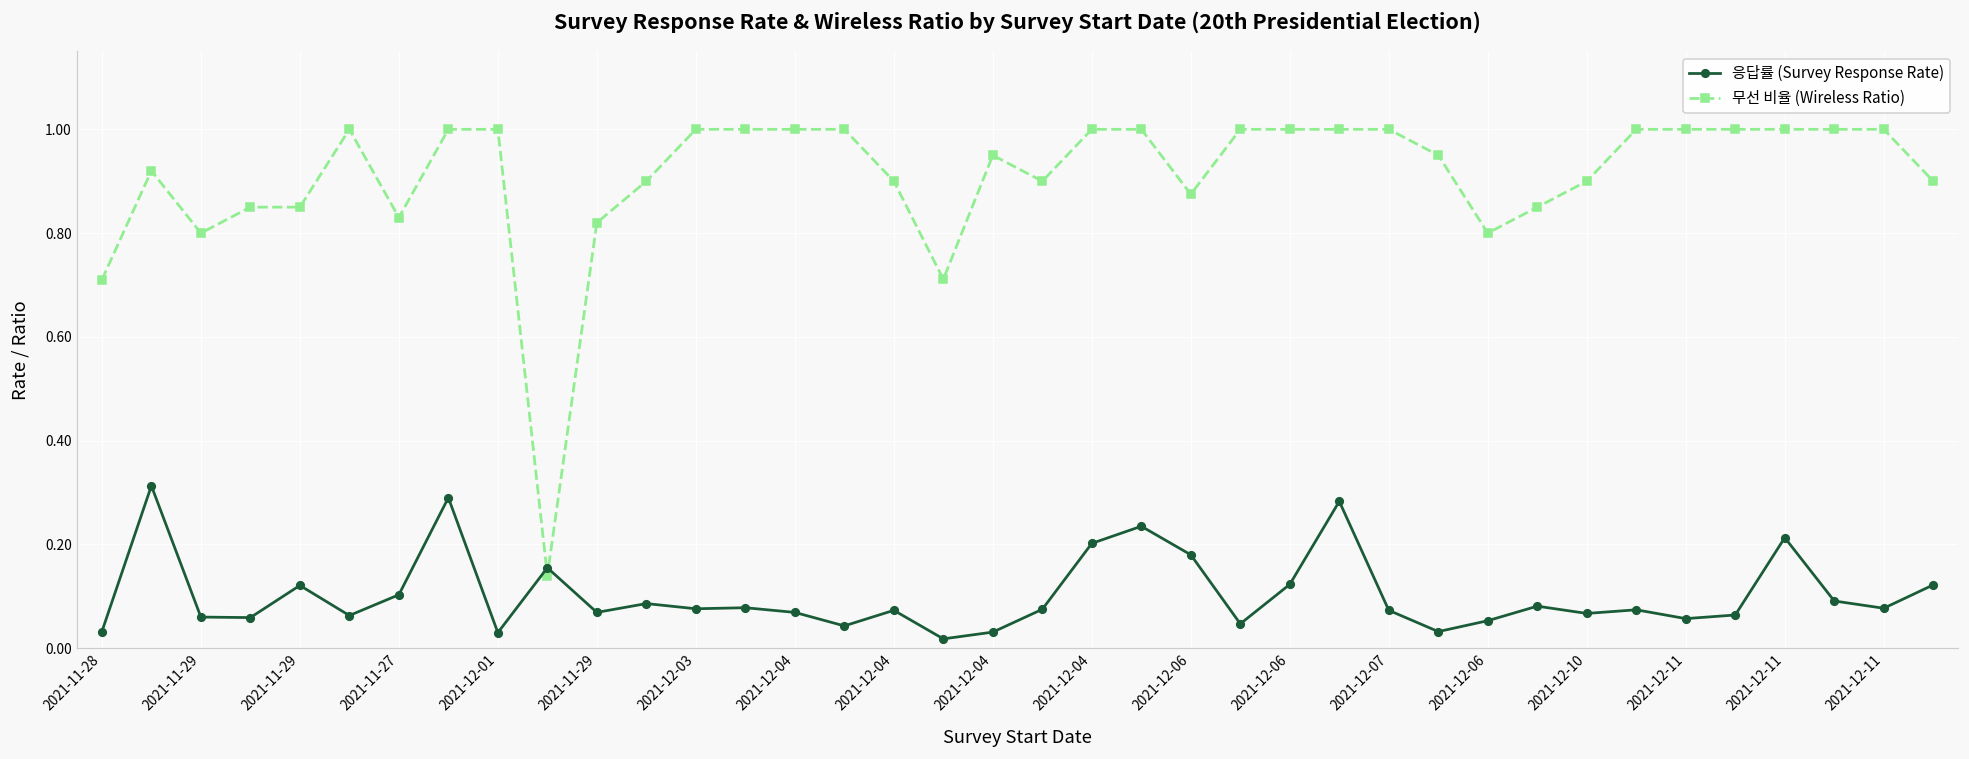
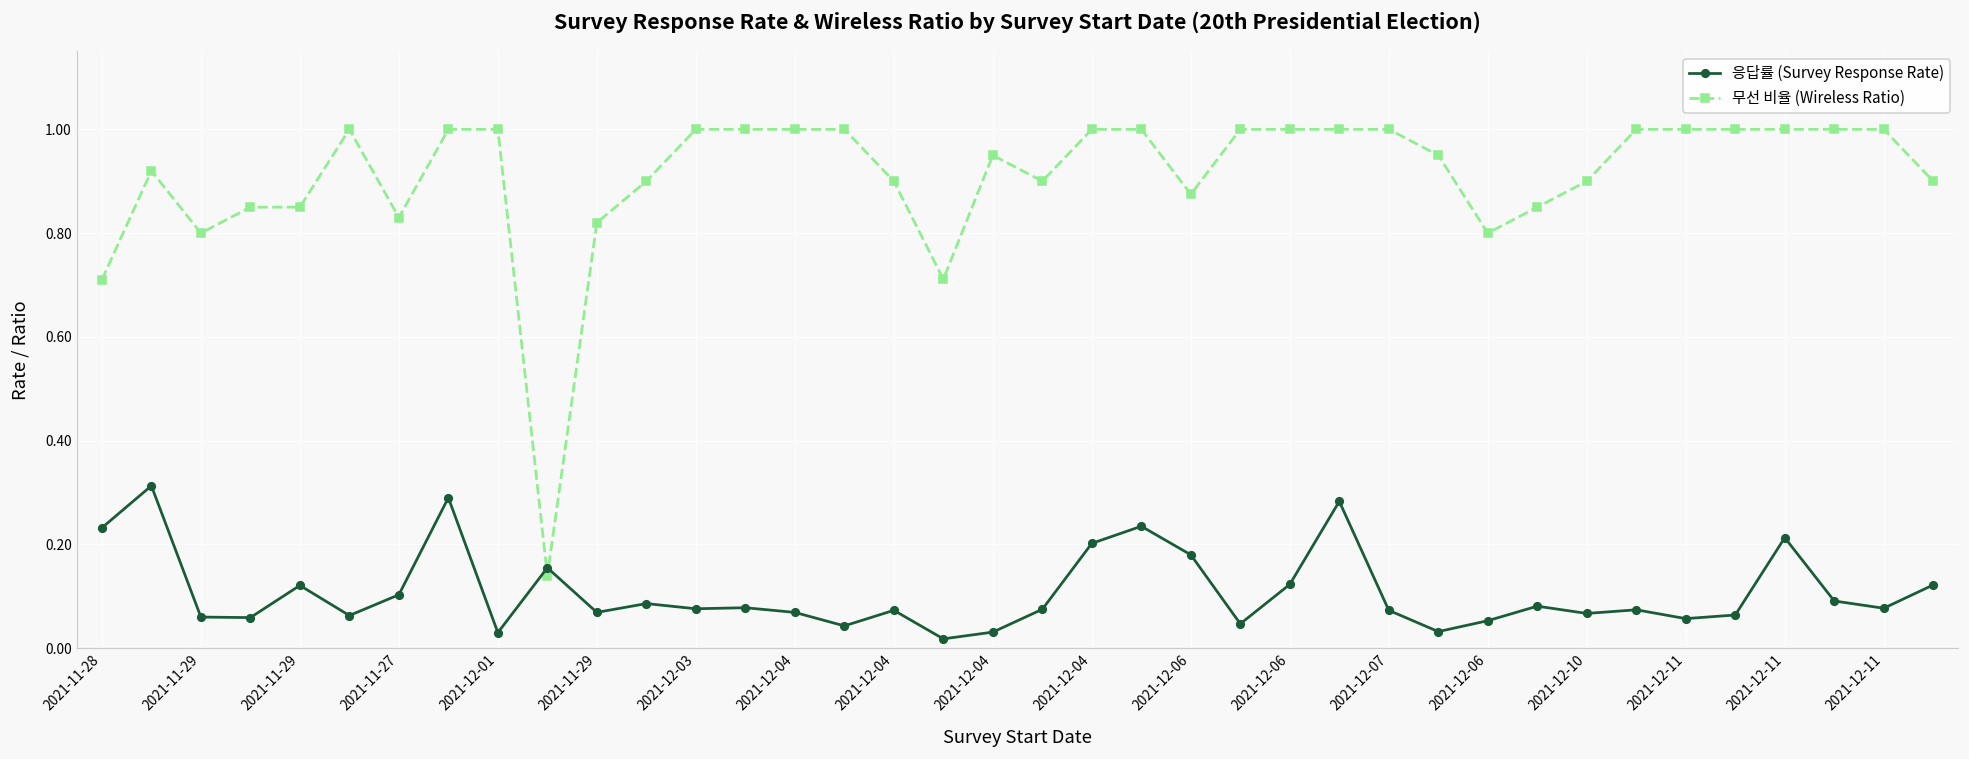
  {
    "응답률 (Survey Response Rate)": {
-     "2021-11-28": 0.03,
+     "2021-11-28": 0.23,
      "2021-12-01": 0.03
    },
    "무선 비율 (Wireless Ratio)": {
      "2021-11-28": 0.71,
      "2021-12-01": 1.00
    }
  }
